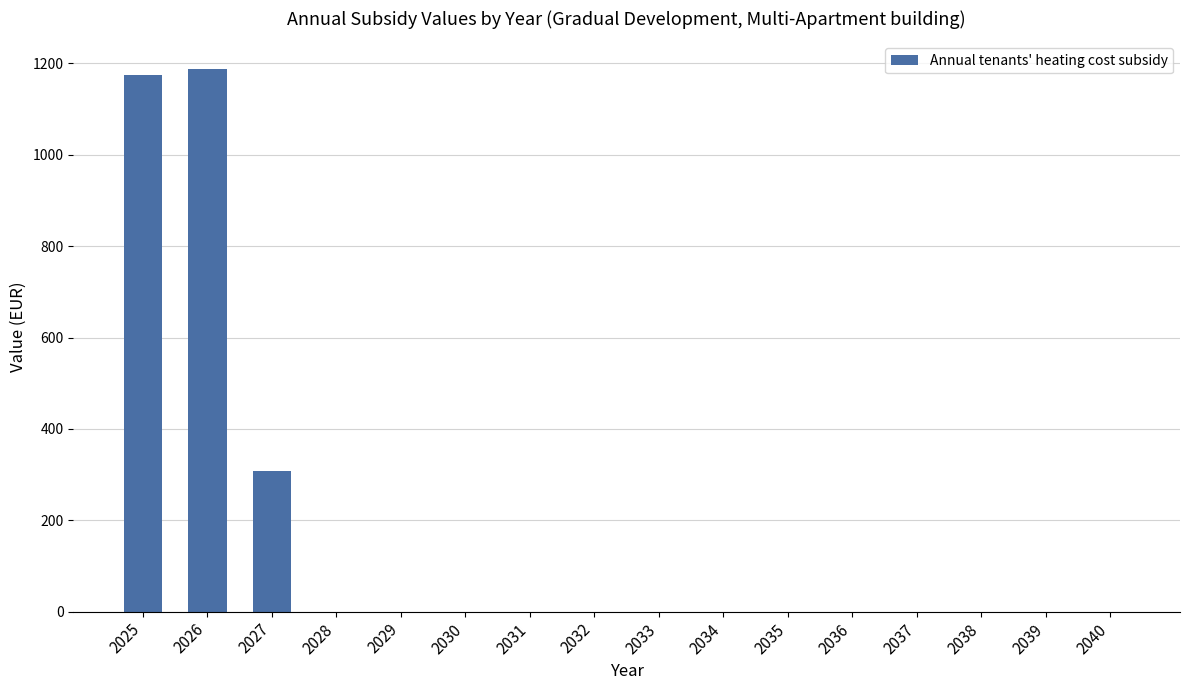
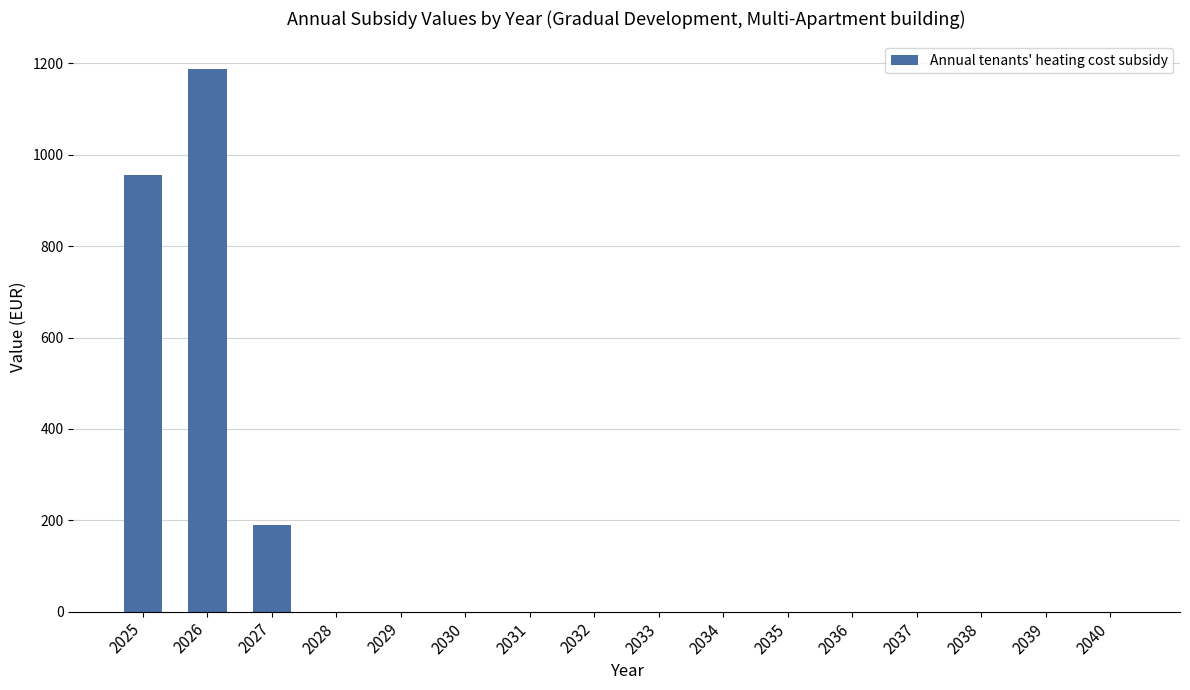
  {
-   "2025": 1170,
+   "2025": 960,
    "2026": 1190,
-   "2027": 310,
+   "2027": 190,
    "2028": 0,
    "2029": 0,
    "2030": 0,
    "2031": 0,
    "2032": 0,
    "2033": 0,
    "2034": 0,
    "2035": 0,
    "2036": 0,
    "2037": 0,
    "2038": 0,
    "2039": 0,
    "2040": 0
  }
